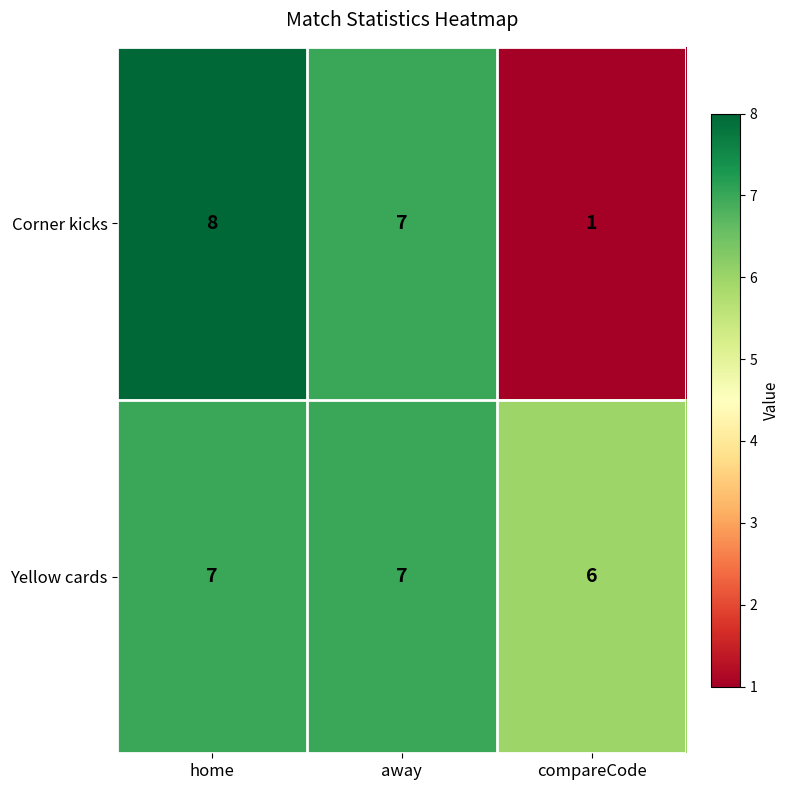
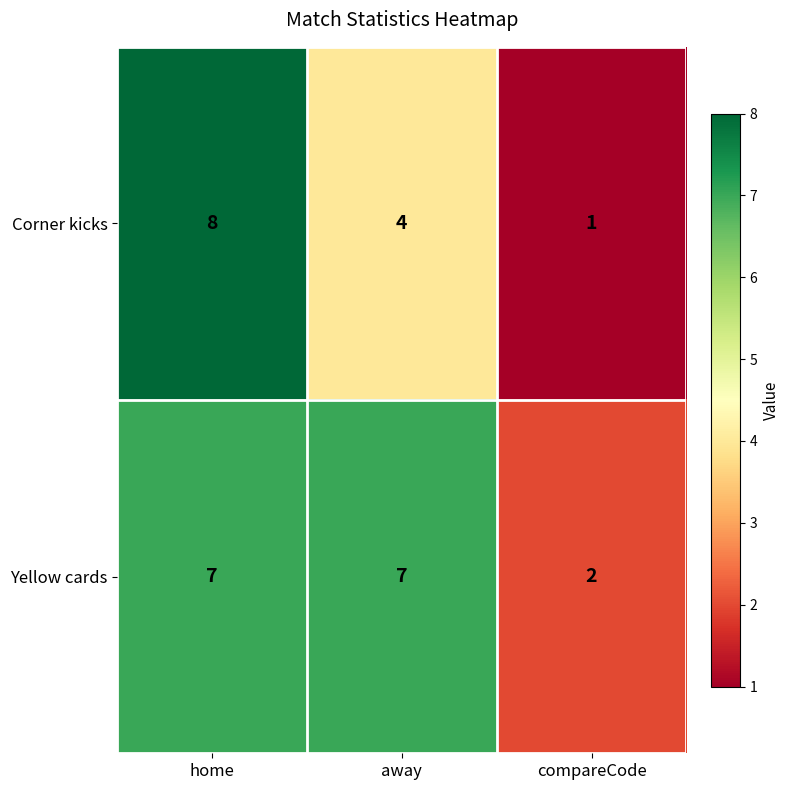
  {
    "Corner kicks": {
      "home": 8,
-     "away": 7,
+     "away": 4,
      "compareCode": 1
    },
    "Yellow cards": {
      "home": 7,
      "away": 7,
-     "compareCode": 6
+     "compareCode": 2
    }
  }
